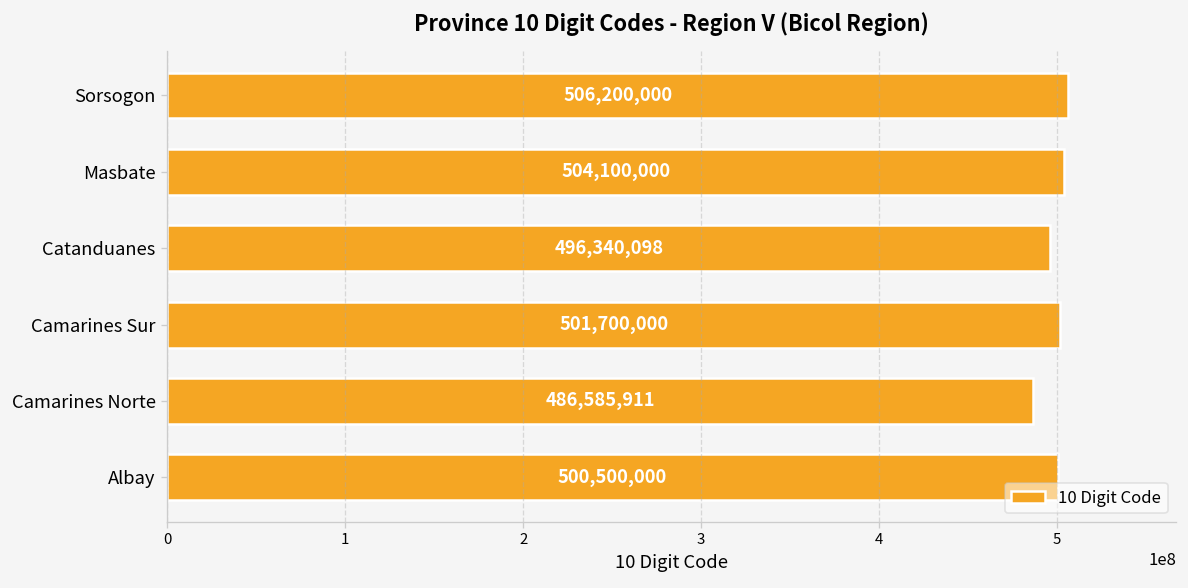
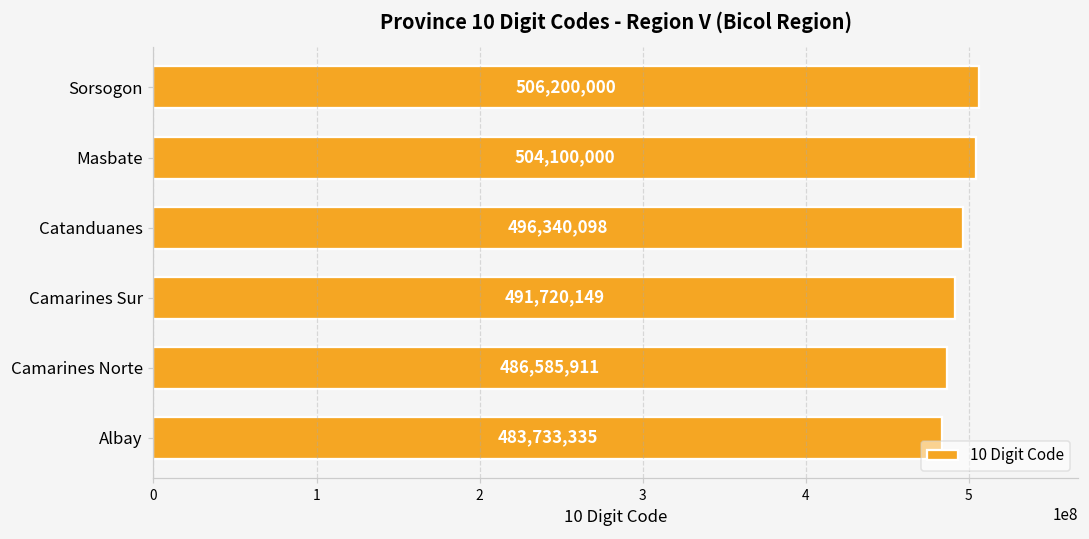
  {
    "Sorsogon": "506,200,000",
    "Masbate": "504,100,000",
    "Catanduanes": "496,340,098",
-   "Camarines Sur": "501,700,000",
+   "Camarines Sur": "491,720,149",
    "Camarines Norte": "486,585,911",
-   "Albay": "500,500,000"
+   "Albay": "483,733,335"
  }
